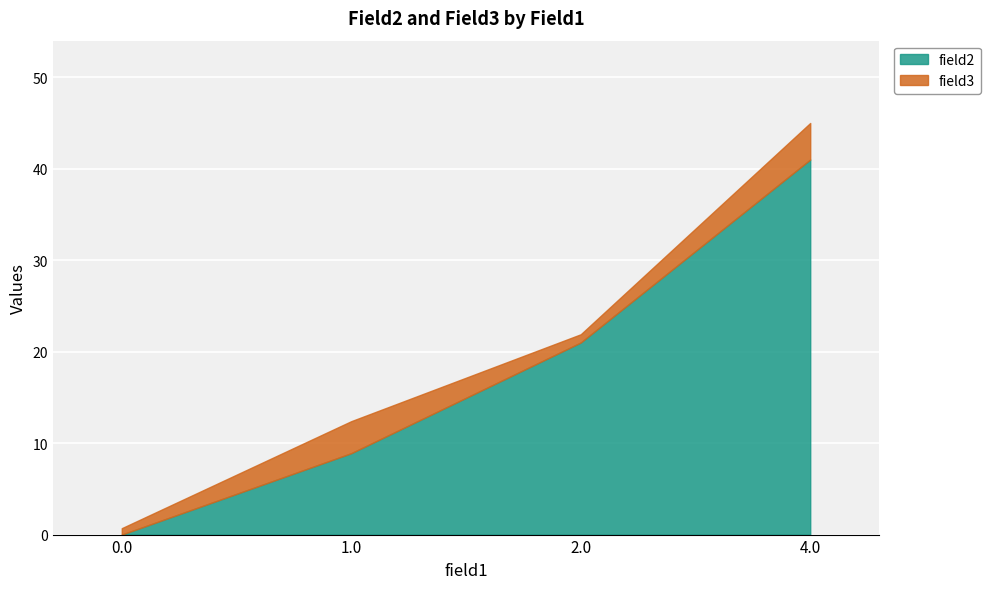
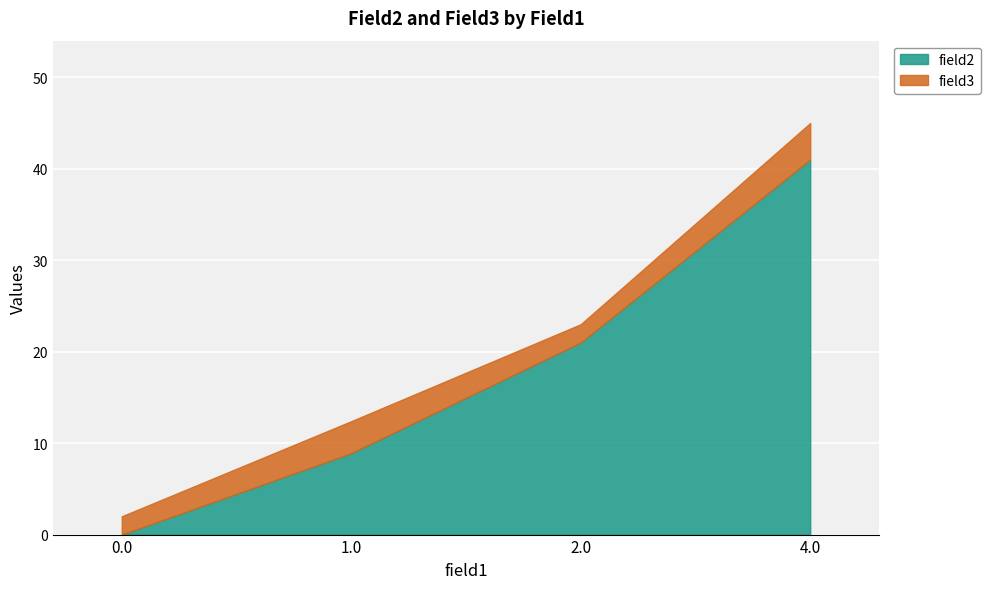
  {
    "field2": {
      "0.0": 0,
      "1.0": 9,
      "2.0": 21,
      "4.0": 41
    },
    "field3": {
-     "0.0": 1,
+     "0.0": 2,
      "1.0": 4,
-     "2.0": 1,
+     "2.0": 2,
      "4.0": 4
    }
  }
